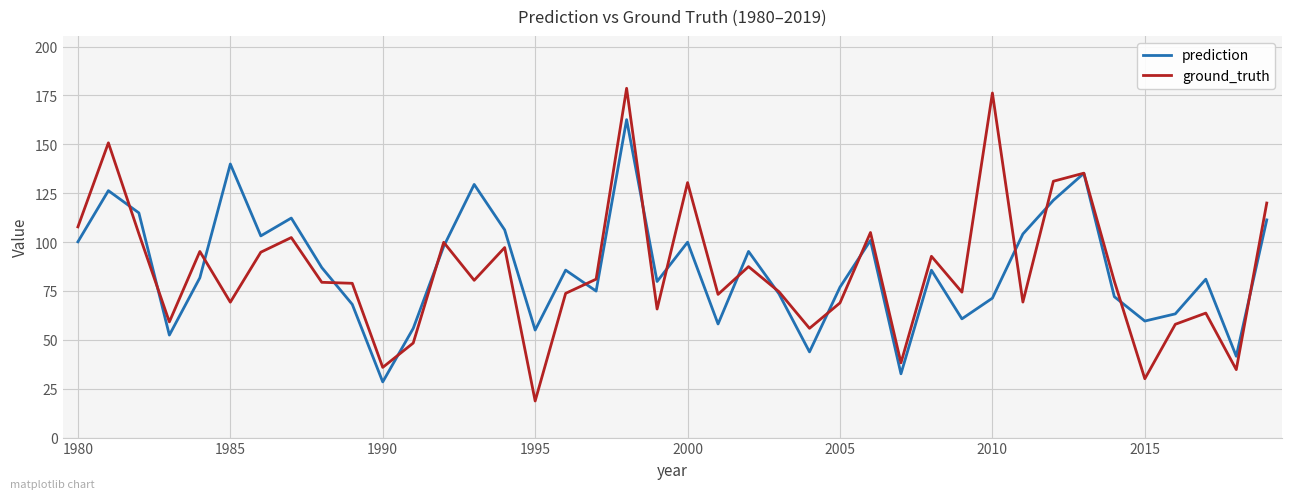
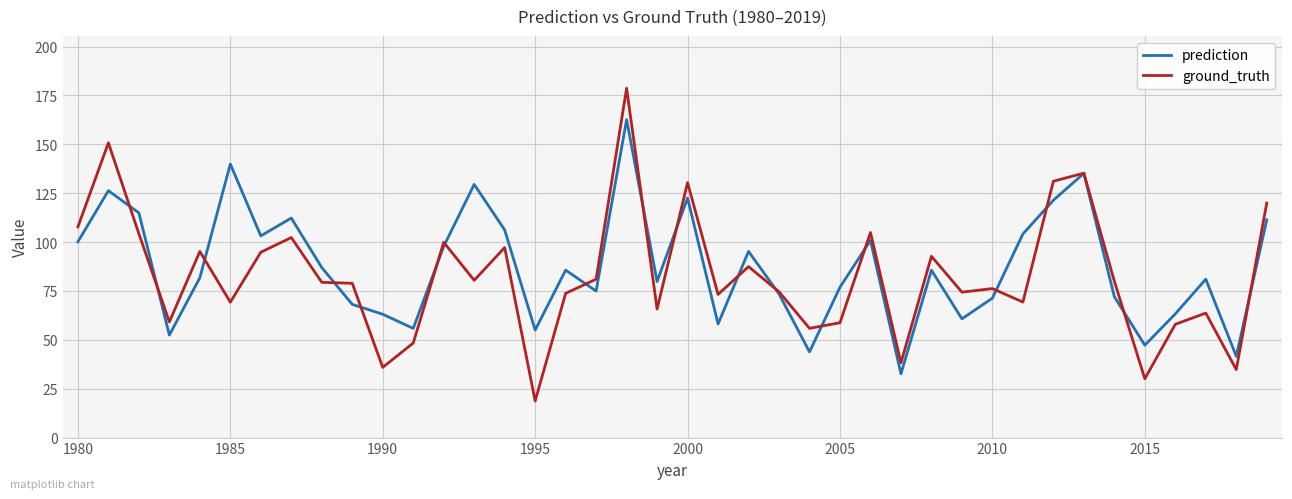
  {
    "prediction": {
      "1980": 100,
      "1985": 140,
-     "1990": 28,
+     "1990": 63,
      "1995": 55,
-     "2000": 100,
+     "2000": 123,
      "2005": 77,
      "2010": 71,
-     "2015": 60
+     "2015": 47
    },
    "ground_truth": {
      "1980": 108,
      "1985": 69,
      "1990": 36,
      "1995": 19,
      "2000": 130,
-     "2005": 69,
-     "2010": 176,
+     "2005": 59,
+     "2010": 76,
      "2015": 30
    }
  }
